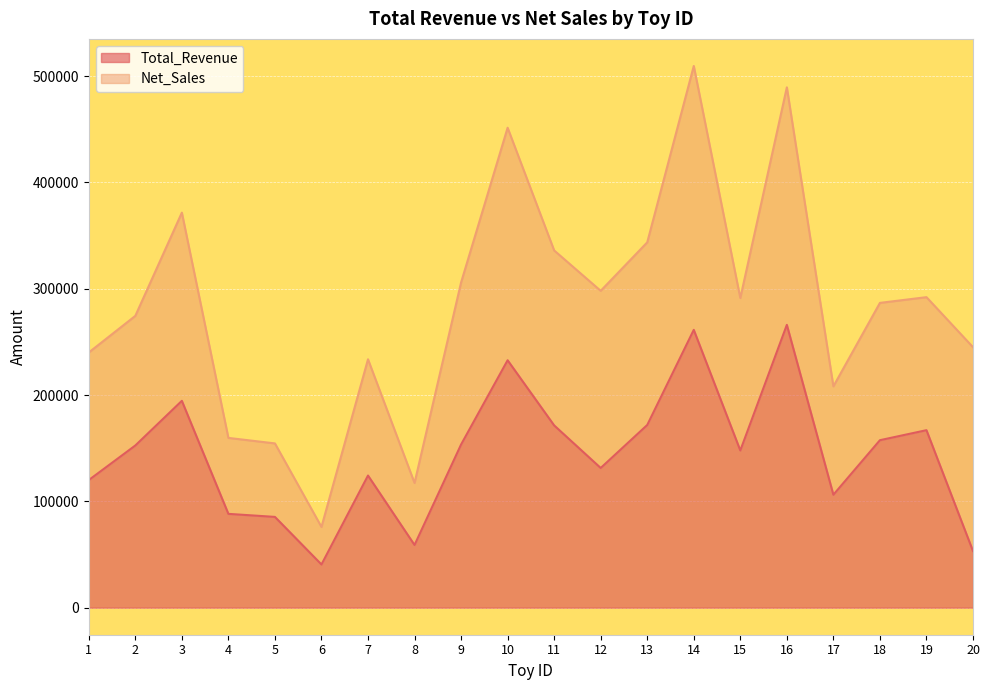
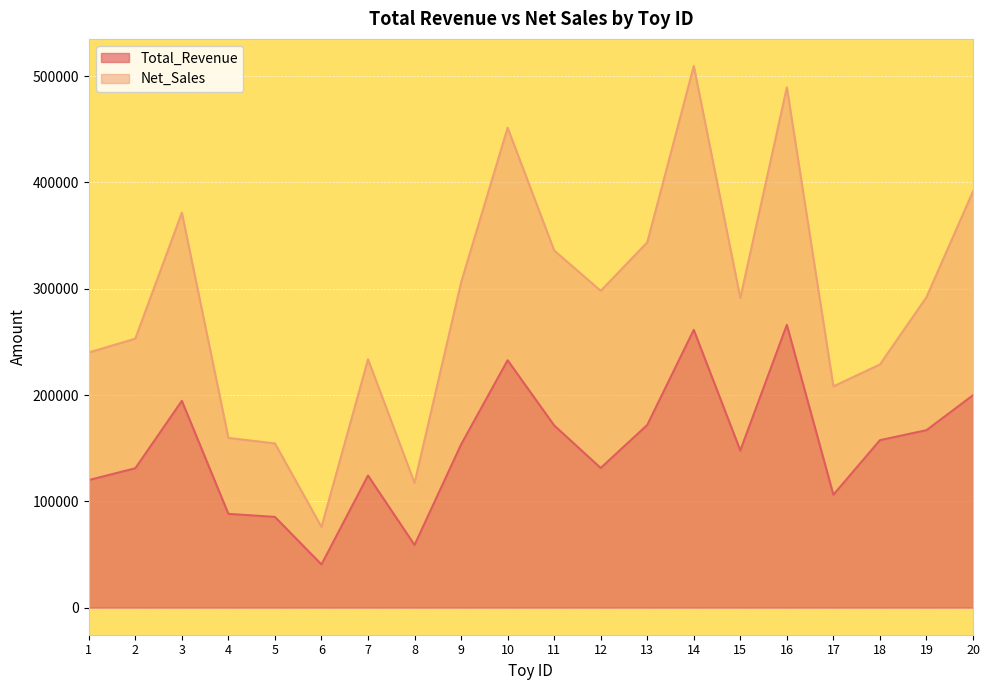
  {
    "Total_Revenue": {
      "1": 120000,
-     "2": 153000,
+     "2": 131000,
      "3": 195000,
      "4": 88000,
      "5": 85000,
      "6": 41000,
      "7": 124000,
      "8": 59000,
      "9": 153000,
      "10": 233000,
      "11": 171000,
      "12": 131000,
      "13": 172000,
      "14": 261000,
      "15": 148000,
      "16": 266000,
      "17": 106000,
      "18": 158000,
      "19": 167000,
-     "20": 53000
+     "20": 200000
    },
    "Net_Sales": {
      "1": 120000,
      "2": 122000,
      "3": 177000,
      "4": 71000,
      "5": 69000,
      "6": 35000,
      "7": 109000,
      "8": 58000,
      "9": 152000,
      "10": 219000,
      "11": 165000,
      "12": 167000,
      "13": 172000,
      "14": 248000,
      "15": 143000,
      "16": 223000,
      "17": 102000,
-     "18": 129000,
+     "18": 71000,
      "19": 125000,
      "20": 192000
    }
  }
